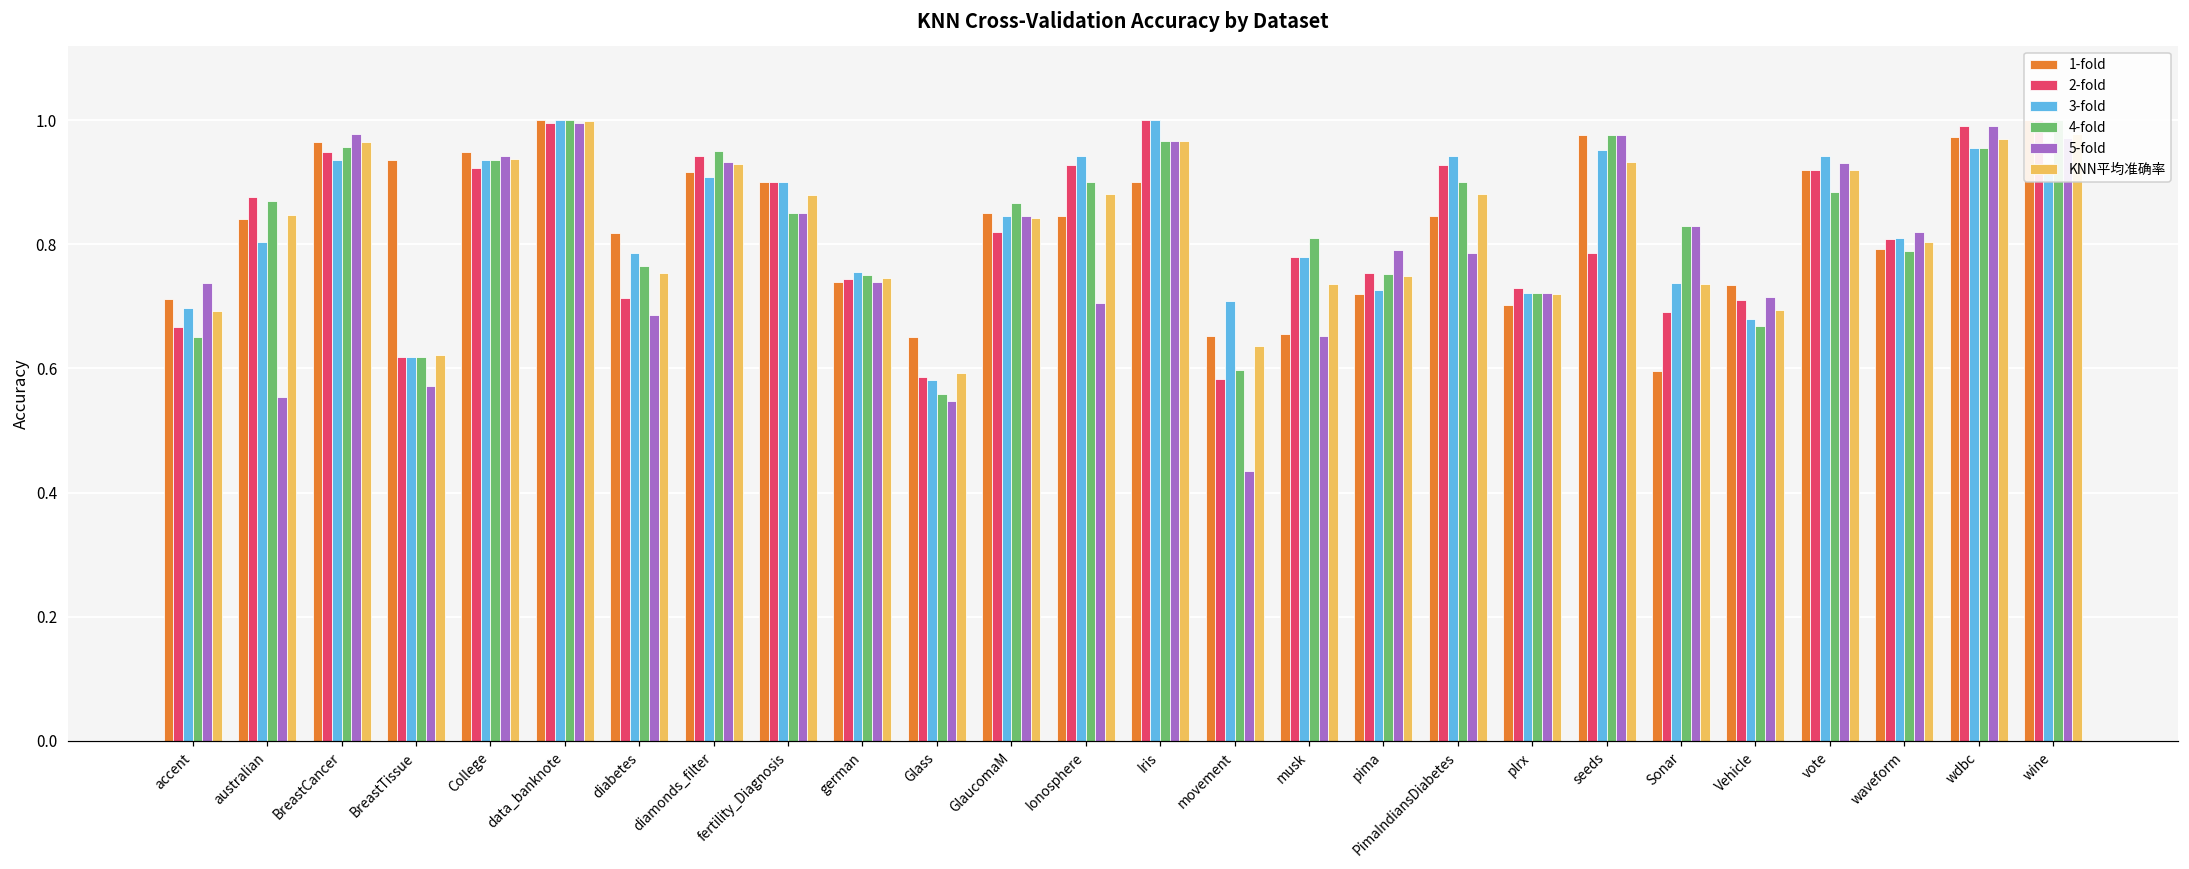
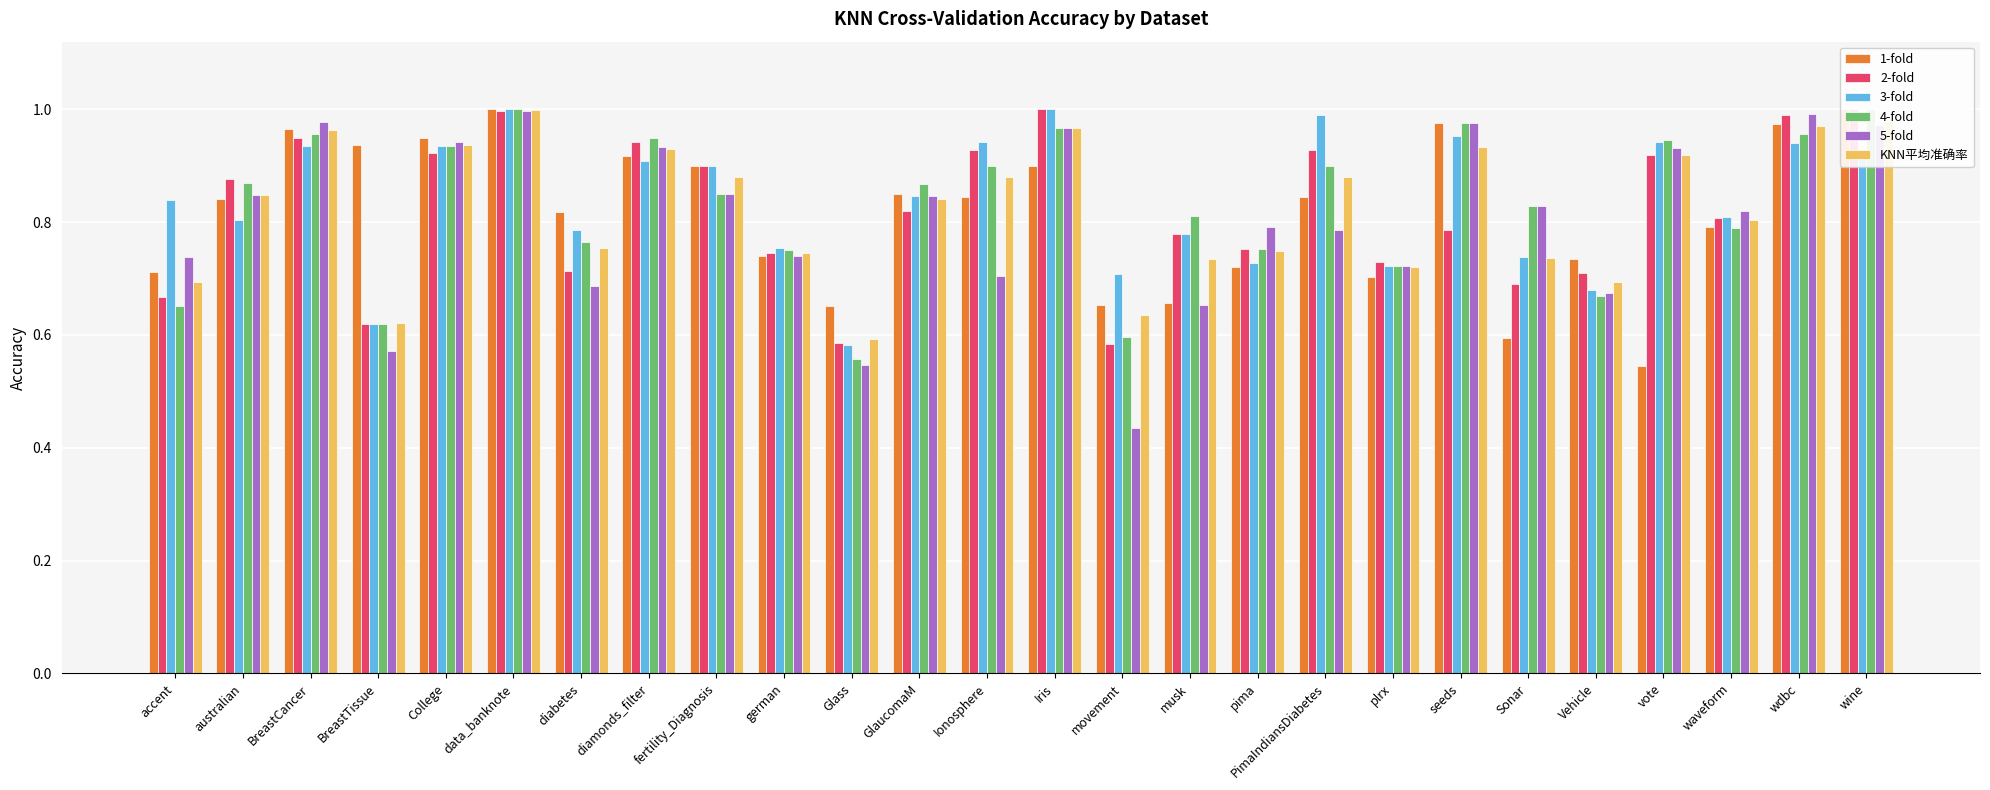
  {
    "1-fold": {
      "accent": 0.71,
      "australian": 0.84,
      "BreastCancer": 0.96,
      "BreastTissue": 0.94,
      "College": 0.95,
      "data_banknote": 1.00,
      "diabetes": 0.82,
      "diamonds_filter": 0.92,
      "fertility_Diagnosis": 0.90,
      "german": 0.74,
      "Glass": 0.65,
      "GlaucomaM": 0.85,
      "Ionosphere": 0.85,
      "Iris": 0.90,
      "movement": 0.65,
      "musk": 0.66,
      "pima": 0.72,
      "PimaIndiansDiabetes": 0.85,
      "plrx": 0.70,
      "seeds": 0.98,
      "Sonar": 0.60,
      "Vehicle": 0.74,
-     "vote": 0.92,
+     "vote": 0.55,
      "waveform": 0.79,
      "wdbc": 0.97
    },
    "2-fold": {
      "accent": 0.67,
      "australian": 0.88,
      "BreastCancer": 0.95,
      "BreastTissue": 0.62,
      "College": 0.92,
      "data_banknote": 1.00,
      "diabetes": 0.71,
      "diamonds_filter": 0.94,
      "fertility_Diagnosis": 0.90,
      "german": 0.75,
      "Glass": 0.59,
      "GlaucomaM": 0.82,
      "Ionosphere": 0.93,
      "Iris": 1.00,
      "movement": 0.58,
      "musk": 0.78,
      "pima": 0.75,
      "PimaIndiansDiabetes": 0.93,
      "plrx": 0.73,
      "seeds": 0.79,
      "Sonar": 0.69,
      "Vehicle": 0.71,
      "vote": 0.92,
      "waveform": 0.81,
      "wdbc": 0.99
    },
    "3-fold": {
-     "accent": 0.70,
+     "accent": 0.84,
      "australian": 0.80,
      "BreastCancer": 0.94,
      "BreastTissue": 0.62,
      "College": 0.94,
      "data_banknote": 1.00,
      "diabetes": 0.79,
      "diamonds_filter": 0.91,
      "fertility_Diagnosis": 0.90,
      "german": 0.76,
      "Glass": 0.58,
      "GlaucomaM": 0.85,
      "Ionosphere": 0.94,
      "Iris": 1.00,
      "movement": 0.71,
      "musk": 0.78,
      "pima": 0.73,
-     "PimaIndiansDiabetes": 0.94,
+     "PimaIndiansDiabetes": 0.99,
      "plrx": 0.72,
      "seeds": 0.95,
      "Sonar": 0.74,
      "Vehicle": 0.68,
      "vote": 0.94,
      "waveform": 0.81,
-     "wdbc": 0.96
+     "wdbc": 0.94
    },
    "4-fold": {
      "accent": 0.65,
      "australian": 0.87,
      "BreastCancer": 0.96,
      "BreastTissue": 0.62,
      "College": 0.94,
      "data_banknote": 1.00,
      "diabetes": 0.76,
      "diamonds_filter": 0.95,
      "fertility_Diagnosis": 0.85,
      "german": 0.75,
      "Glass": 0.56,
      "GlaucomaM": 0.87,
      "Ionosphere": 0.90,
      "Iris": 0.97,
      "movement": 0.60,
      "musk": 0.81,
      "pima": 0.75,
      "PimaIndiansDiabetes": 0.90,
      "plrx": 0.72,
      "seeds": 0.98,
      "Sonar": 0.83,
      "Vehicle": 0.67,
-     "vote": 0.89,
+     "vote": 0.95,
      "waveform": 0.79,
      "wdbc": 0.96
    },
    "5-fold": {
      "accent": 0.74,
-     "australian": 0.55,
+     "australian": 0.85,
      "BreastCancer": 0.98,
      "BreastTissue": 0.57,
      "College": 0.94,
      "data_banknote": 1.00,
      "diabetes": 0.69,
      "diamonds_filter": 0.93,
      "fertility_Diagnosis": 0.85,
      "german": 0.74,
      "Glass": 0.55,
      "GlaucomaM": 0.85,
      "Ionosphere": 0.71,
      "Iris": 0.97,
      "movement": 0.43,
      "musk": 0.65,
      "pima": 0.79,
      "PimaIndiansDiabetes": 0.79,
      "plrx": 0.72,
      "seeds": 0.98,
      "Sonar": 0.83,
-     "Vehicle": 0.71,
+     "Vehicle": 0.67,
      "vote": 0.93,
      "waveform": 0.82,
      "wdbc": 0.99
    },
    "KNN平均准确率": {
      "accent": 0.69,
      "australian": 0.85,
      "BreastCancer": 0.96,
      "BreastTissue": 0.62,
      "College": 0.94,
      "data_banknote": 1.00,
      "diabetes": 0.75,
      "diamonds_filter": 0.93,
      "fertility_Diagnosis": 0.88,
      "german": 0.75,
      "Glass": 0.59,
      "GlaucomaM": 0.84,
      "Ionosphere": 0.88,
      "Iris": 0.97,
      "movement": 0.64,
      "musk": 0.74,
      "pima": 0.75,
      "PimaIndiansDiabetes": 0.88,
      "plrx": 0.72,
      "seeds": 0.93,
      "Sonar": 0.74,
      "Vehicle": 0.69,
      "vote": 0.92,
      "waveform": 0.80,
      "wdbc": 0.97
    }
  }
